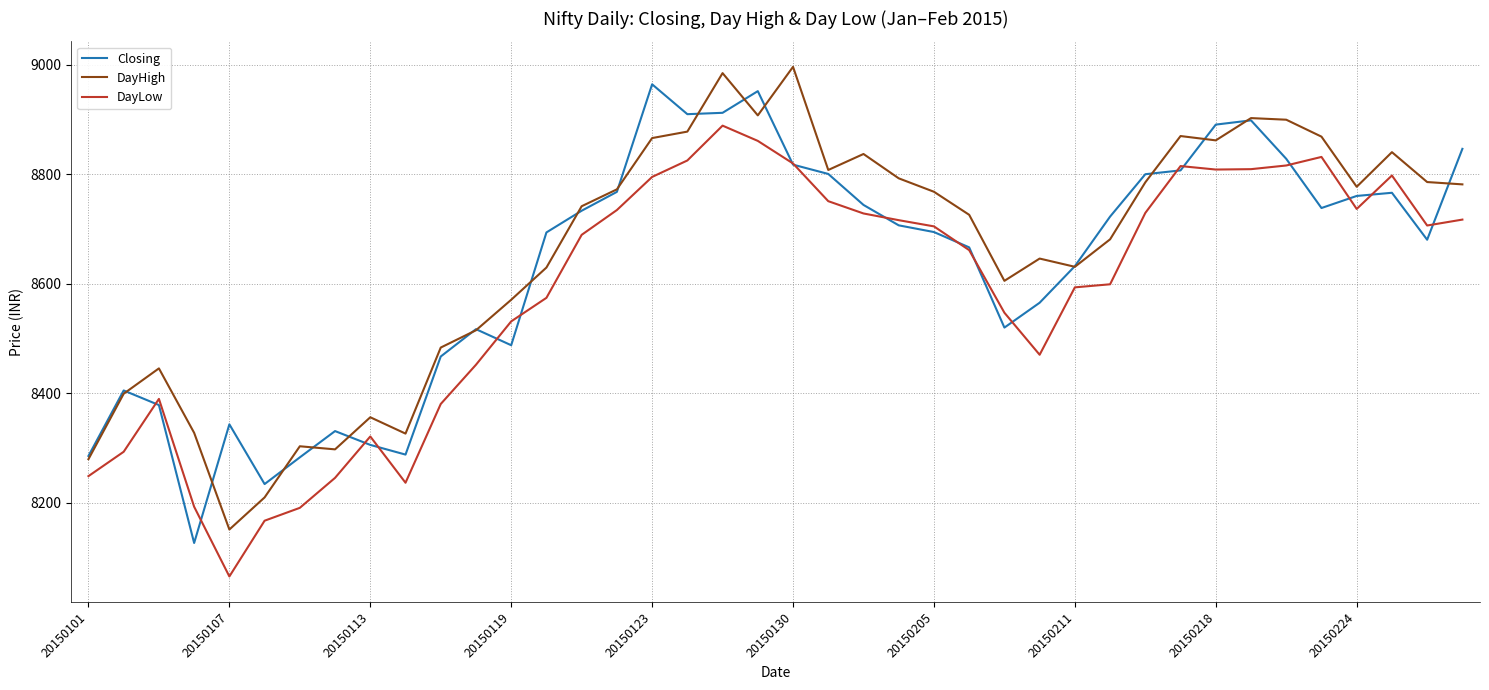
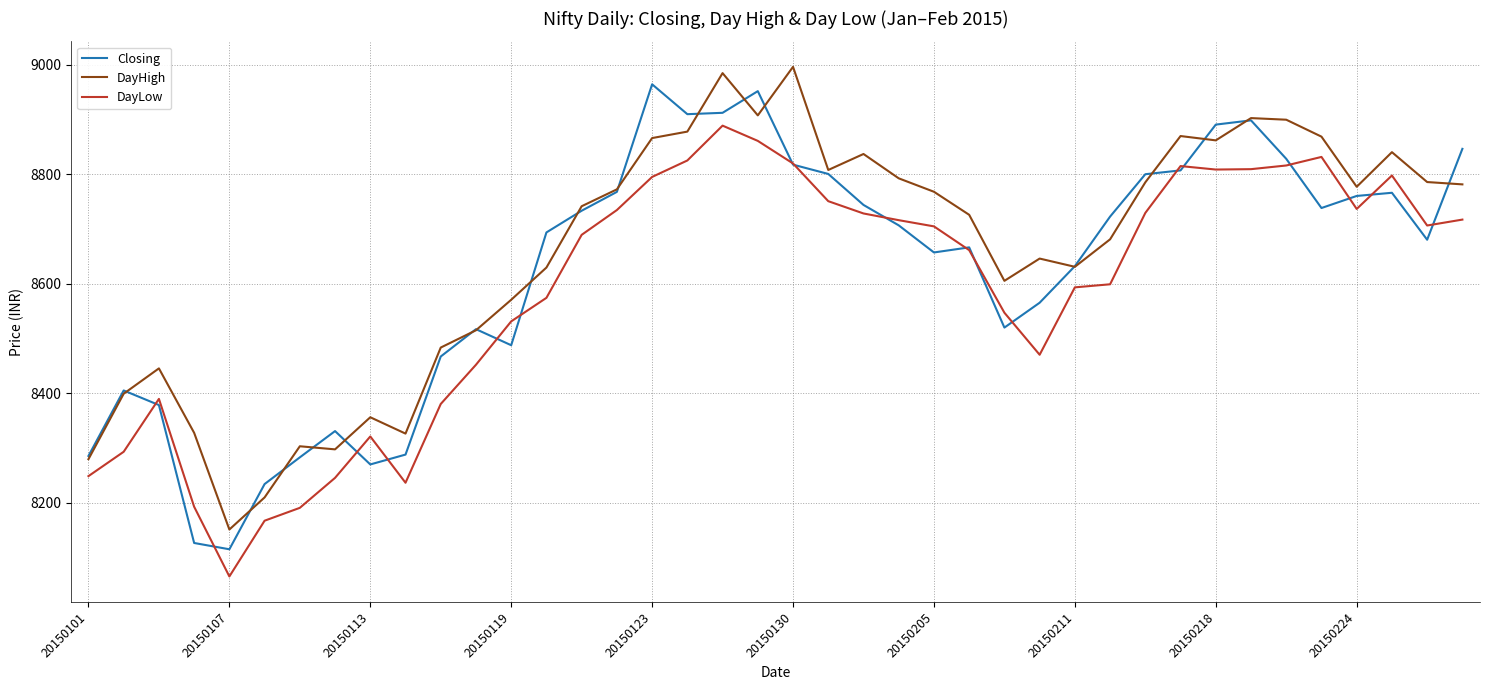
  {
    "Closing": {
      "20150101": 8290,
-     "20150107": 8340,
-     "20150113": 8310,
+     "20150107": 8120,
+     "20150113": 8270,
      "20150119": 8490,
      "20150123": 8960,
-     "20150205": 8690,
+     "20150205": 8660,
      "20150218": 8890,
      "20150224": 8760
    }
  }
